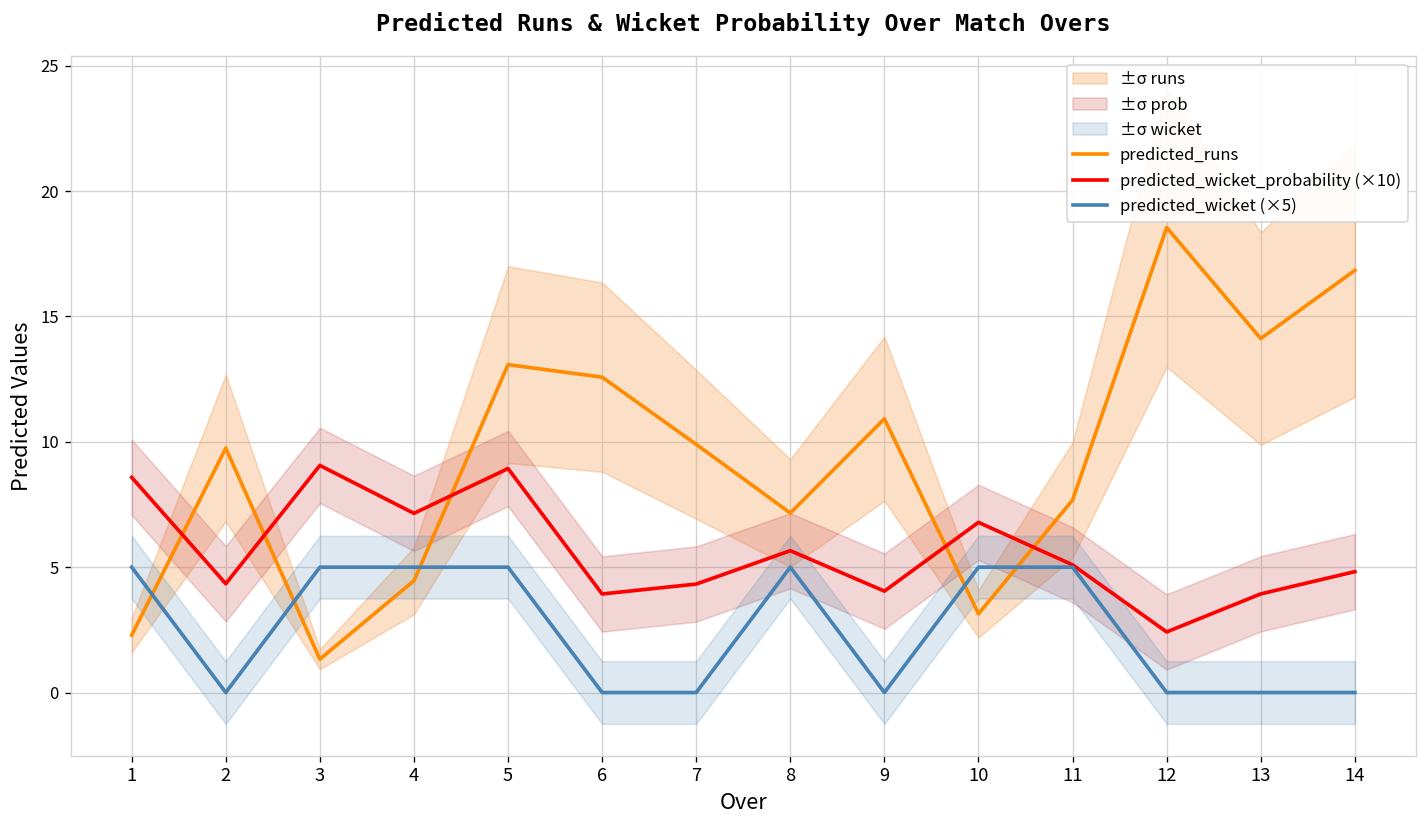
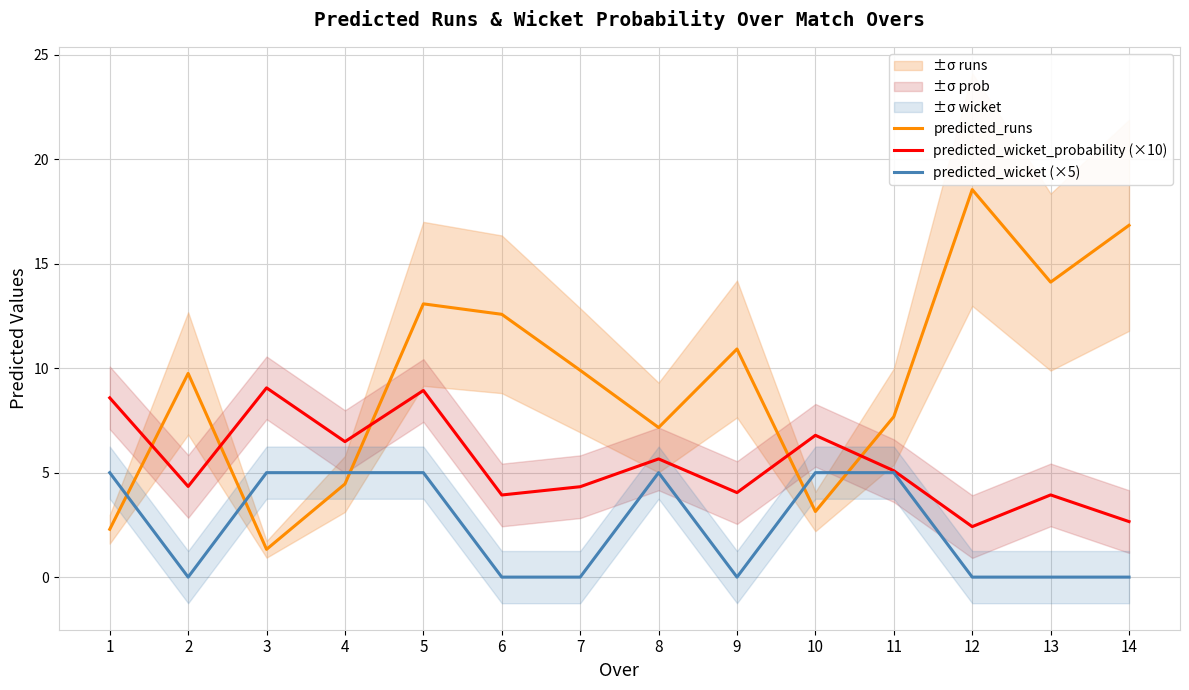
  {
    "predicted_runs": {
      "1": 2.3,
      "2": 9.8,
      "3": 1.3,
      "4": 4.5,
      "5": 13.1,
      "6": 12.6,
      "7": 9.9,
      "9": 10.9,
      "10": 3.1,
      "11": 7.7,
      "12": 18.6,
      "13": 14.1,
      "14": 16.8
    },
    "predicted_wicket_probability (×10)": {
      "1": 8.6,
      "2": 4.3,
      "3": 9.1,
-     "4": 7.1,
+     "4": 6.5,
      "5": 8.9,
      "6": 3.9,
      "7": 4.3,
      "8": 5.7,
      "9": 4.0,
      "10": 6.8,
      "12": 2.4,
      "13": 3.9,
-     "14": 4.8
+     "14": 2.7
    }
  }
